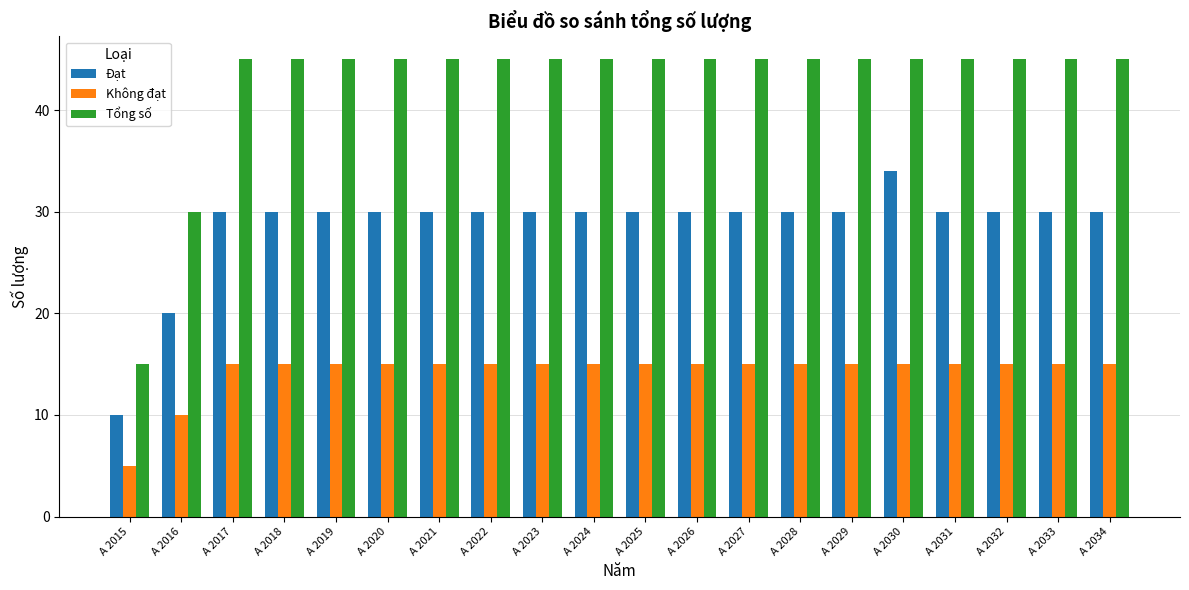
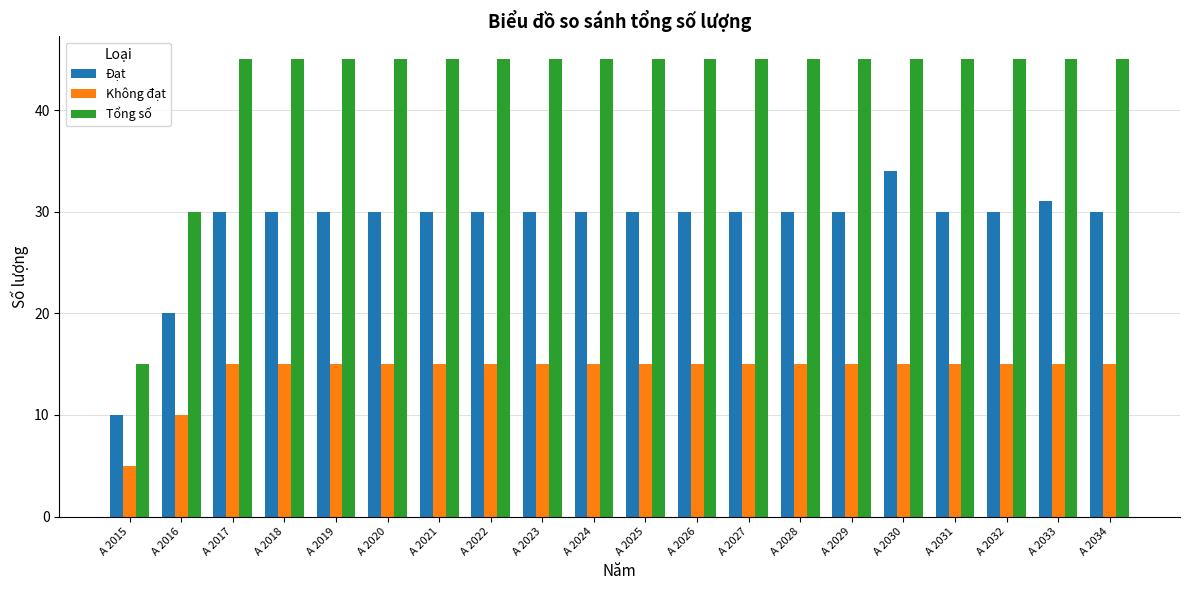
  {
    "Đạt": {
      "A 2015": 10,
      "A 2016": 20,
      "A 2017": 30,
      "A 2018": 30,
      "A 2019": 30,
      "A 2020": 30,
      "A 2021": 30,
      "A 2022": 30,
      "A 2023": 30,
      "A 2024": 30,
      "A 2025": 30,
      "A 2026": 30,
      "A 2027": 30,
      "A 2028": 30,
      "A 2029": 30,
      "A 2030": 34,
      "A 2031": 30,
      "A 2032": 30,
-     "A 2033": 30,
+     "A 2033": 31,
      "A 2034": 30
    },
    "Không đạt": {
      "A 2015": 5,
      "A 2016": 10,
      "A 2017": 15,
      "A 2018": 15,
      "A 2019": 15,
      "A 2020": 15,
      "A 2021": 15,
      "A 2022": 15,
      "A 2023": 15,
      "A 2024": 15,
      "A 2025": 15,
      "A 2026": 15,
      "A 2027": 15,
      "A 2028": 15,
      "A 2029": 15,
      "A 2030": 15,
      "A 2031": 15,
      "A 2032": 15,
      "A 2033": 15,
      "A 2034": 15
    },
    "Tổng số": {
      "A 2015": 15,
      "A 2016": 30,
      "A 2017": 45,
      "A 2018": 45,
      "A 2019": 45,
      "A 2020": 45,
      "A 2021": 45,
      "A 2022": 45,
      "A 2023": 45,
      "A 2024": 45,
      "A 2025": 45,
      "A 2026": 45,
      "A 2027": 45,
      "A 2028": 45,
      "A 2029": 45,
      "A 2030": 45,
      "A 2031": 45,
      "A 2032": 45,
      "A 2033": 45,
      "A 2034": 45
    }
  }
